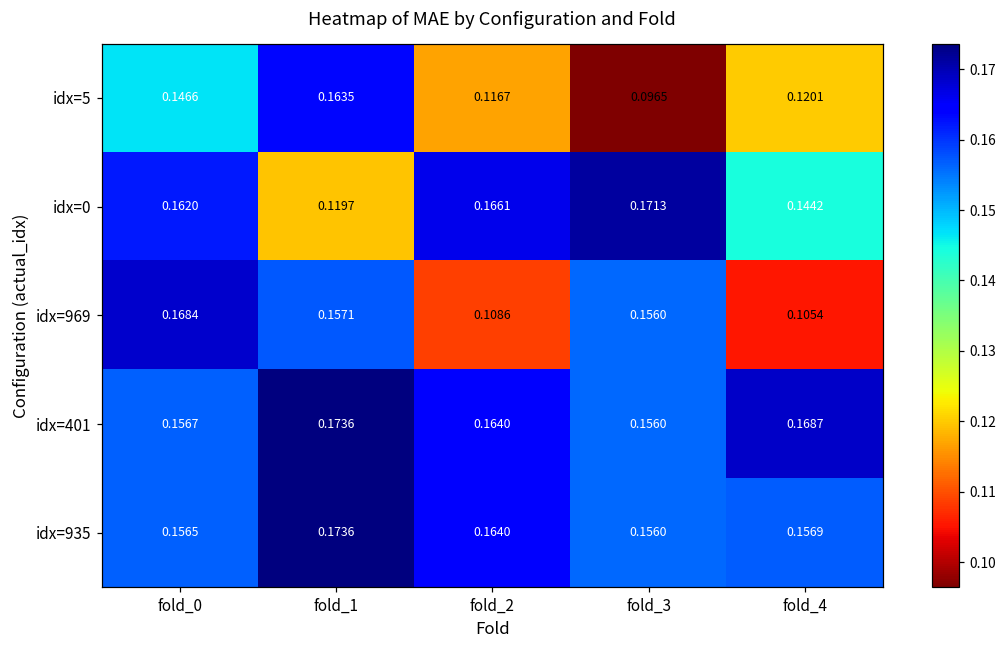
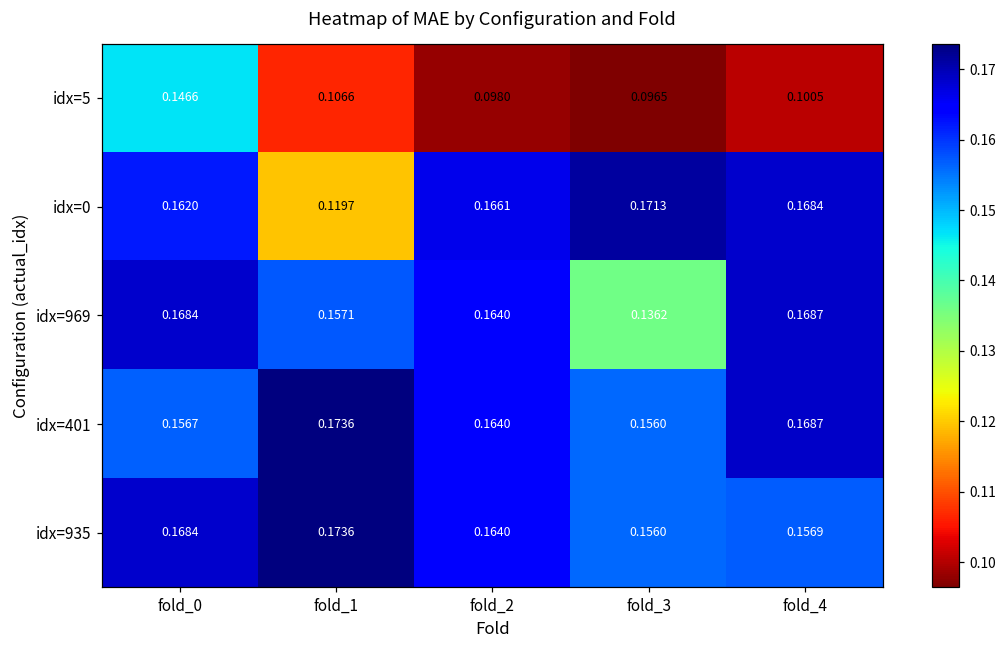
  {
    "idx=5": {
      "fold_0": 0.1466,
-     "fold_1": 0.1635,
-     "fold_2": 0.1167,
+     "fold_1": 0.1066,
+     "fold_2": 0.0980,
      "fold_3": 0.0965,
-     "fold_4": 0.1201
+     "fold_4": 0.1005
    },
    "idx=0": {
      "fold_0": 0.1620,
      "fold_1": 0.1197,
      "fold_2": 0.1661,
      "fold_3": 0.1713,
-     "fold_4": 0.1442
+     "fold_4": 0.1684
    },
    "idx=969": {
      "fold_0": 0.1684,
      "fold_1": 0.1571,
-     "fold_2": 0.1086,
-     "fold_3": 0.1560,
-     "fold_4": 0.1054
+     "fold_2": 0.1640,
+     "fold_3": 0.1362,
+     "fold_4": 0.1687
    },
    "idx=401": {
      "fold_0": 0.1567,
      "fold_1": 0.1736,
      "fold_2": 0.1640,
      "fold_3": 0.1560,
      "fold_4": 0.1687
    },
    "idx=935": {
-     "fold_0": 0.1565,
+     "fold_0": 0.1684,
      "fold_1": 0.1736,
      "fold_2": 0.1640,
      "fold_3": 0.1560,
      "fold_4": 0.1569
    }
  }
